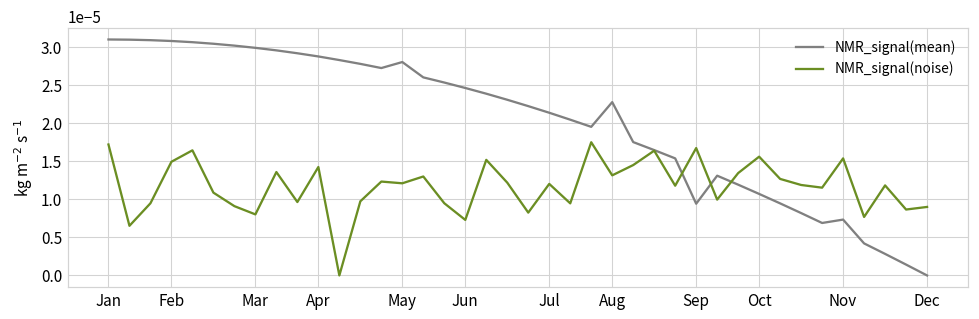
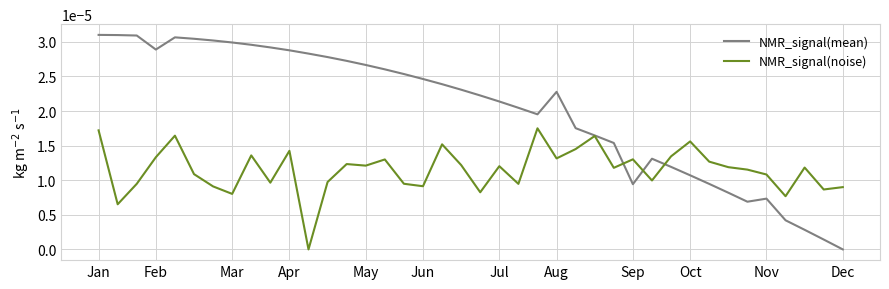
  {
    "NMR_signal(mean)": {
      "Jan": 0.000031,
-     "Feb": 0.000031,
+     "Feb": 0.000029,
      "Mar": 0.000030,
      "Apr": 0.000029,
-     "May": 0.000028,
+     "May": 0.000027,
      "Jun": 0.000025,
      "Jul": 0.000021,
      "Aug": 0.000023,
      "Sep": 0.000009,
      "Oct": 0.000011,
      "Nov": 0.000007,
      "Dec": 0.000000
    },
    "NMR_signal(noise)": {
      "Jan": 0.000017,
-     "Feb": 0.000015,
+     "Feb": 0.000013,
      "Mar": 0.000008,
      "Apr": 0.000014,
      "May": 0.000012,
-     "Jun": 0.000007,
+     "Jun": 0.000009,
      "Jul": 0.000012,
      "Aug": 0.000013,
-     "Sep": 0.000017,
+     "Sep": 0.000013,
      "Oct": 0.000016,
-     "Nov": 0.000015,
+     "Nov": 0.000011,
      "Dec": 0.000009
    }
  }
